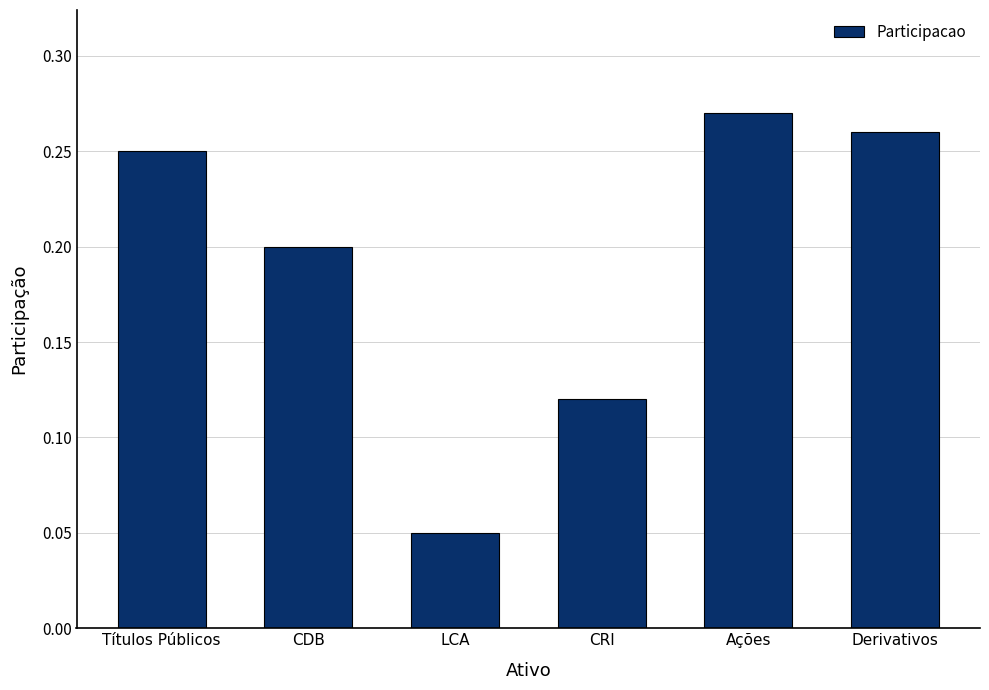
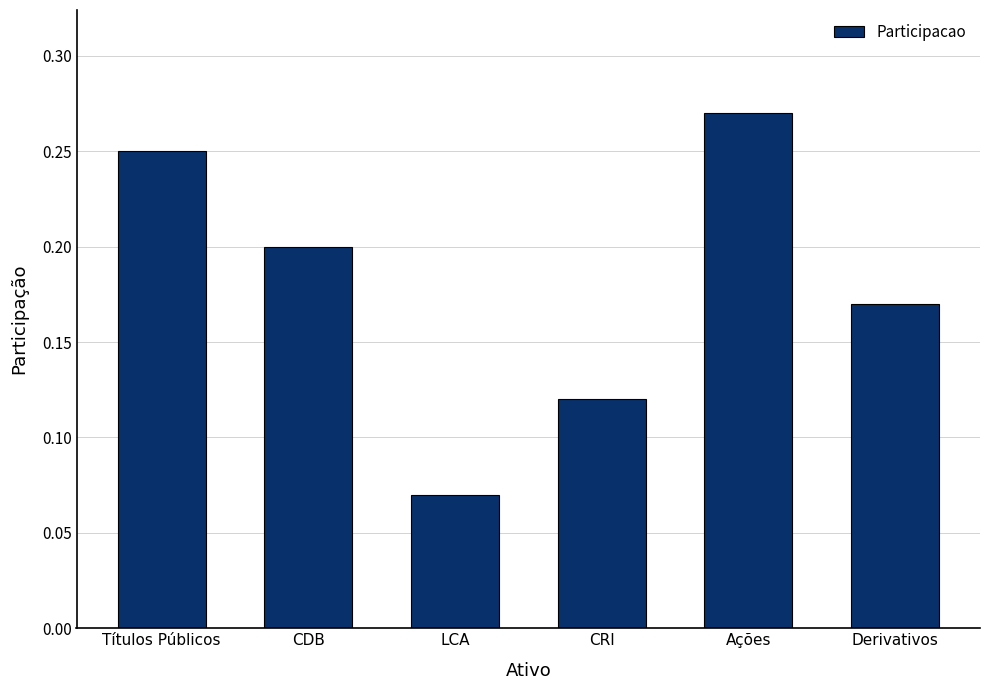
  {
    "Títulos Públicos": 0.25,
    "CDB": 0.20,
-   "LCA": 0.05,
+   "LCA": 0.07,
    "CRI": 0.12,
    "Ações": 0.27,
-   "Derivativos": 0.26
+   "Derivativos": 0.17
  }
